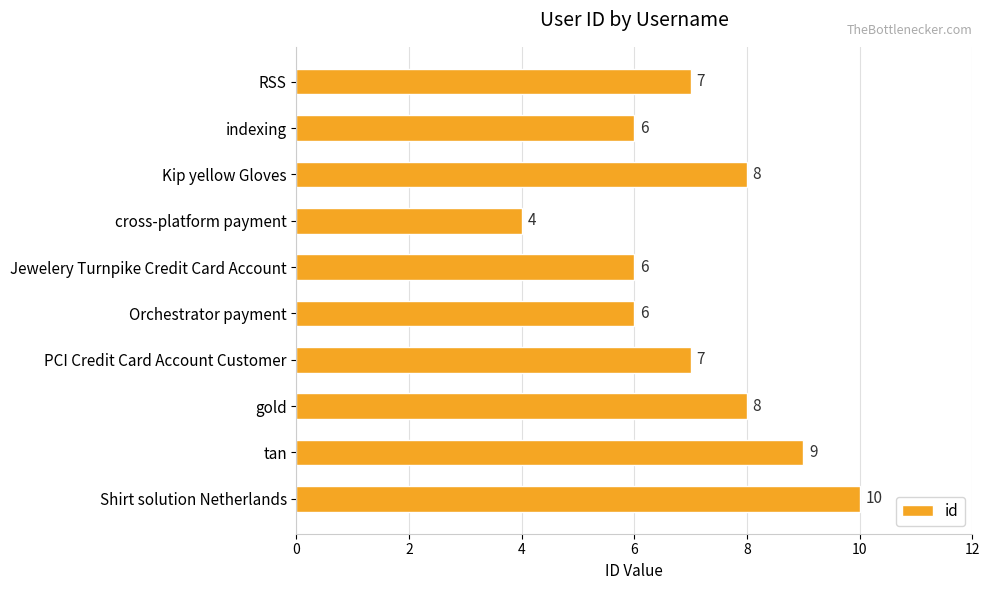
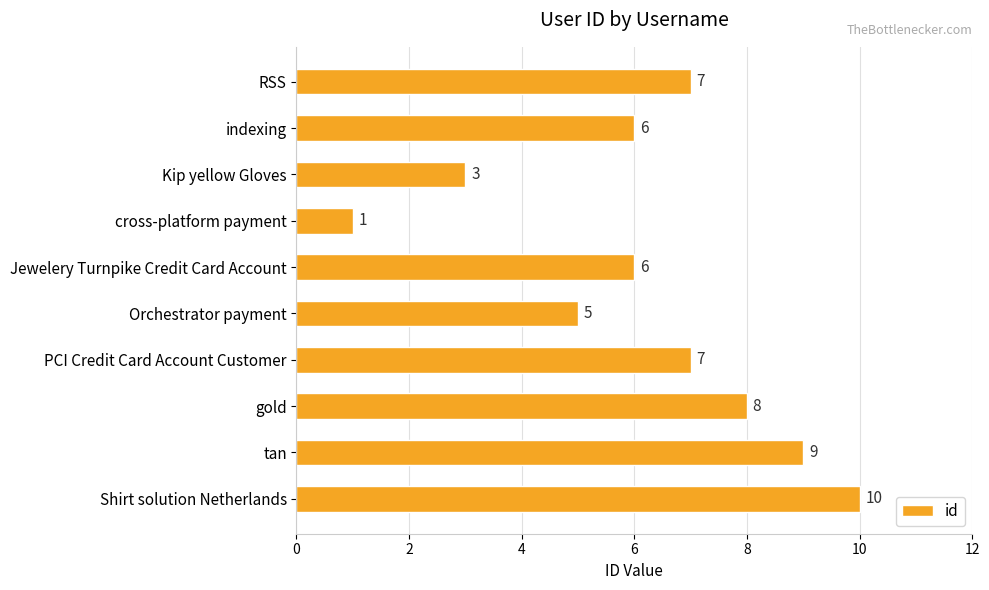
  {
    "RSS": 7,
    "indexing": 6,
-   "Kip yellow Gloves": 8,
-   "cross-platform payment": 4,
+   "Kip yellow Gloves": 3,
+   "cross-platform payment": 1,
    "Jewelery Turnpike Credit Card Account": 6,
-   "Orchestrator payment": 6,
+   "Orchestrator payment": 5,
    "PCI Credit Card Account Customer": 7,
    "gold": 8,
    "tan": 9,
    "Shirt solution Netherlands": 10
  }
